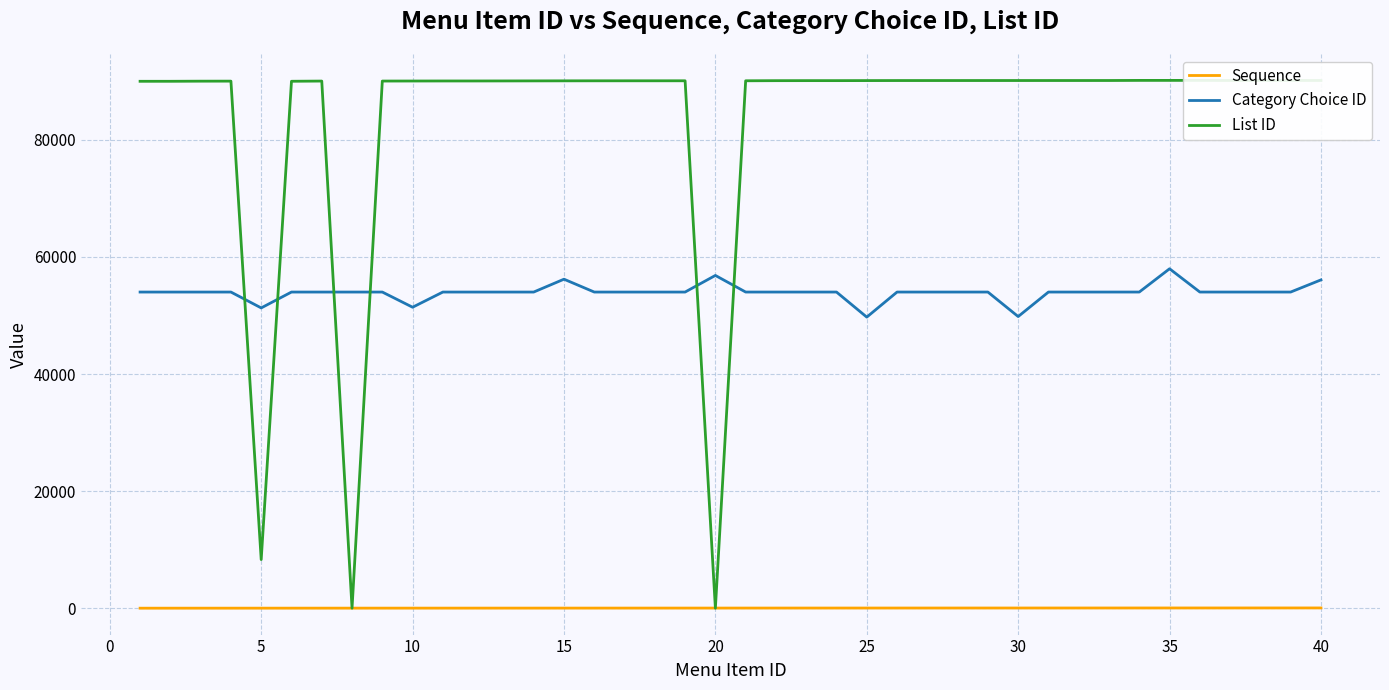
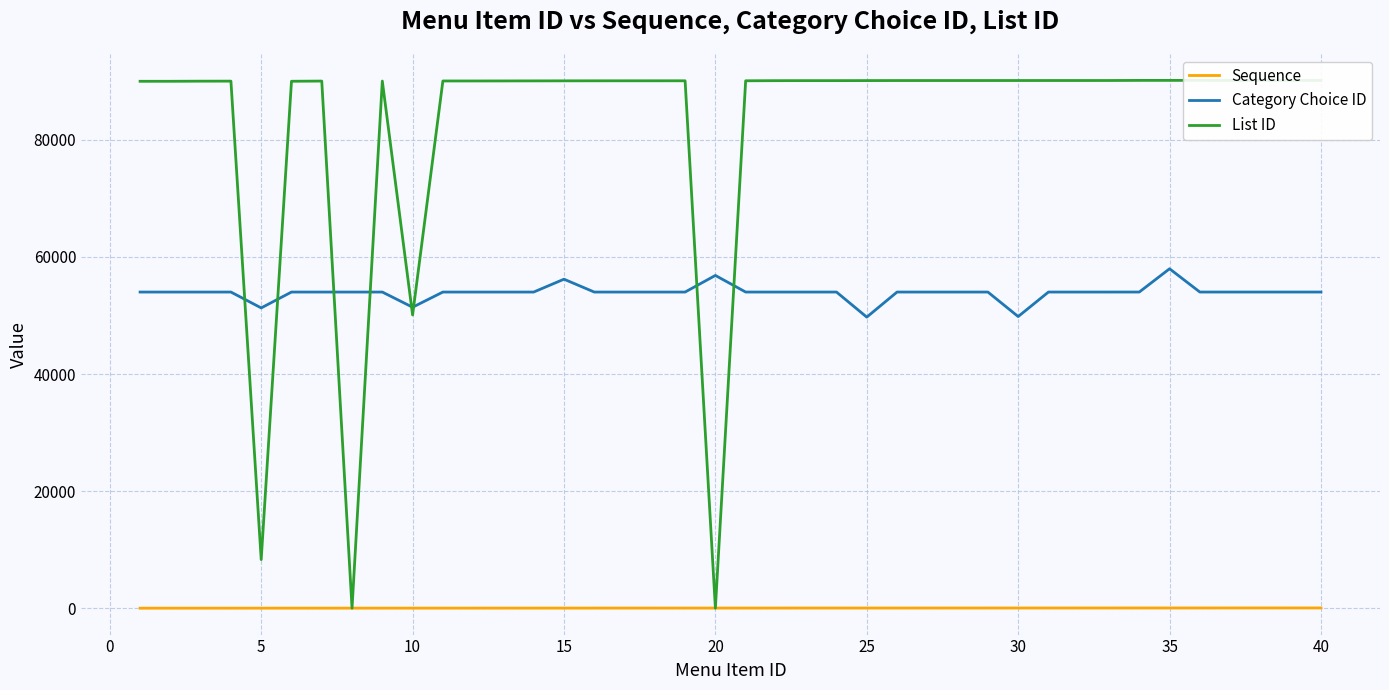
  {
    "Sequence": {
      "5": 0,
      "10": 0,
      "15": 0,
      "25": 0,
      "30": 0,
      "35": 0,
      "40": 0
    },
    "Category Choice ID": {
      "5": 51000,
      "10": 51000,
      "15": 56000,
      "20": 57000,
      "25": 50000,
      "30": 50000,
      "35": 58000,
-     "40": 56000
+     "40": 54000
    },
    "List ID": {
      "5": 8000,
-     "10": 90000,
+     "10": 50000,
      "15": 90000,
      "25": 90000,
      "30": 90000,
      "35": 90000
    }
  }
